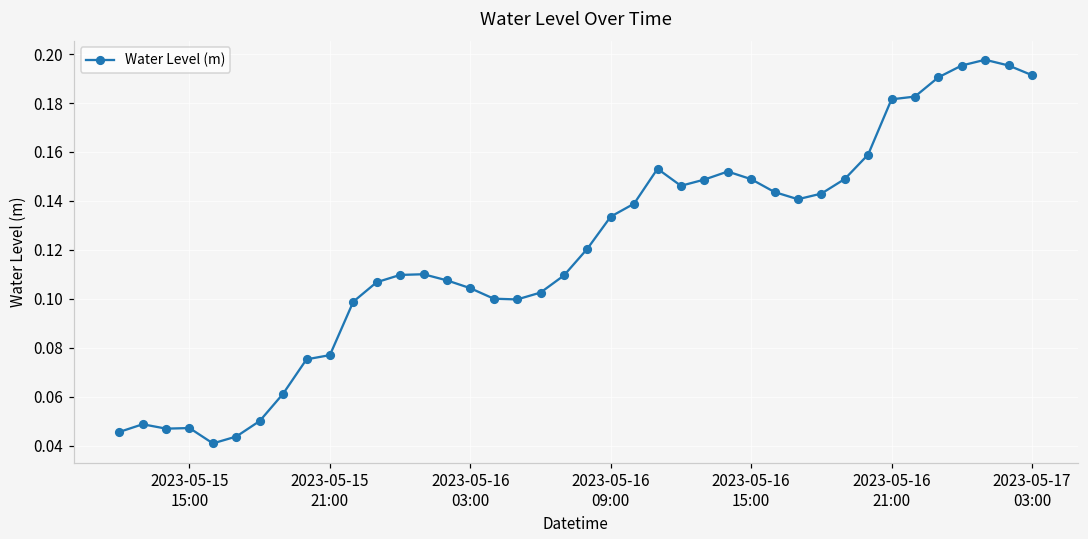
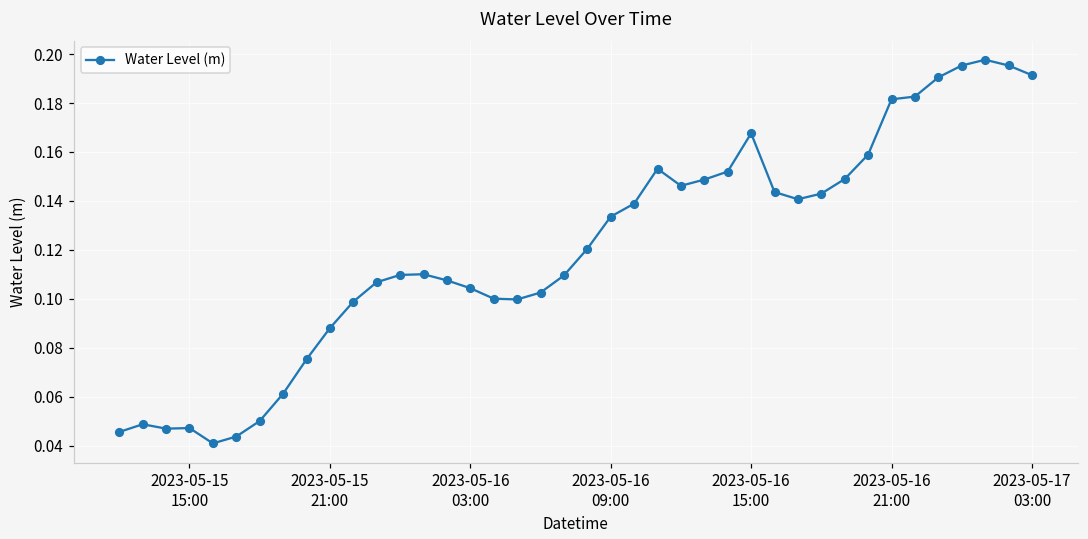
  {
    "2023-05-15 15:00": 0.047,
-   "2023-05-15 21:00": 0.077,
+   "2023-05-15 21:00": 0.088,
    "2023-05-16 03:00": 0.104,
    "2023-05-16 09:00": 0.134,
-   "2023-05-16 15:00": 0.149,
+   "2023-05-16 15:00": 0.168,
    "2023-05-16 21:00": 0.182,
    "2023-05-17 03:00": 0.191
  }
